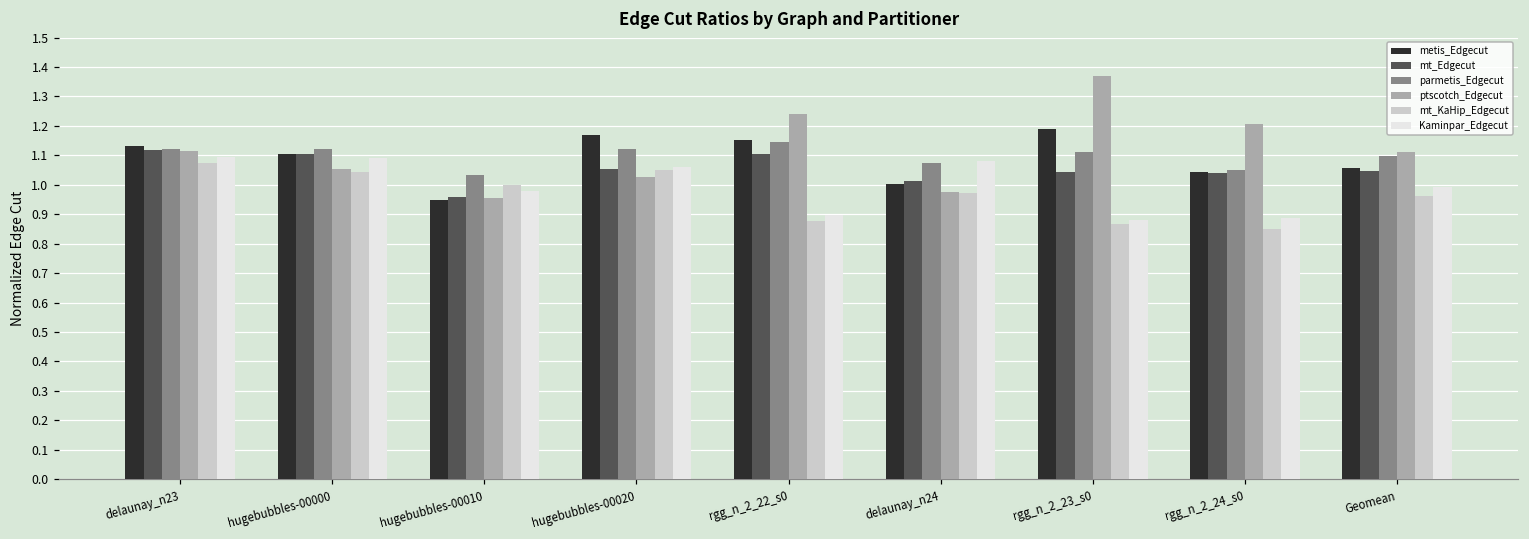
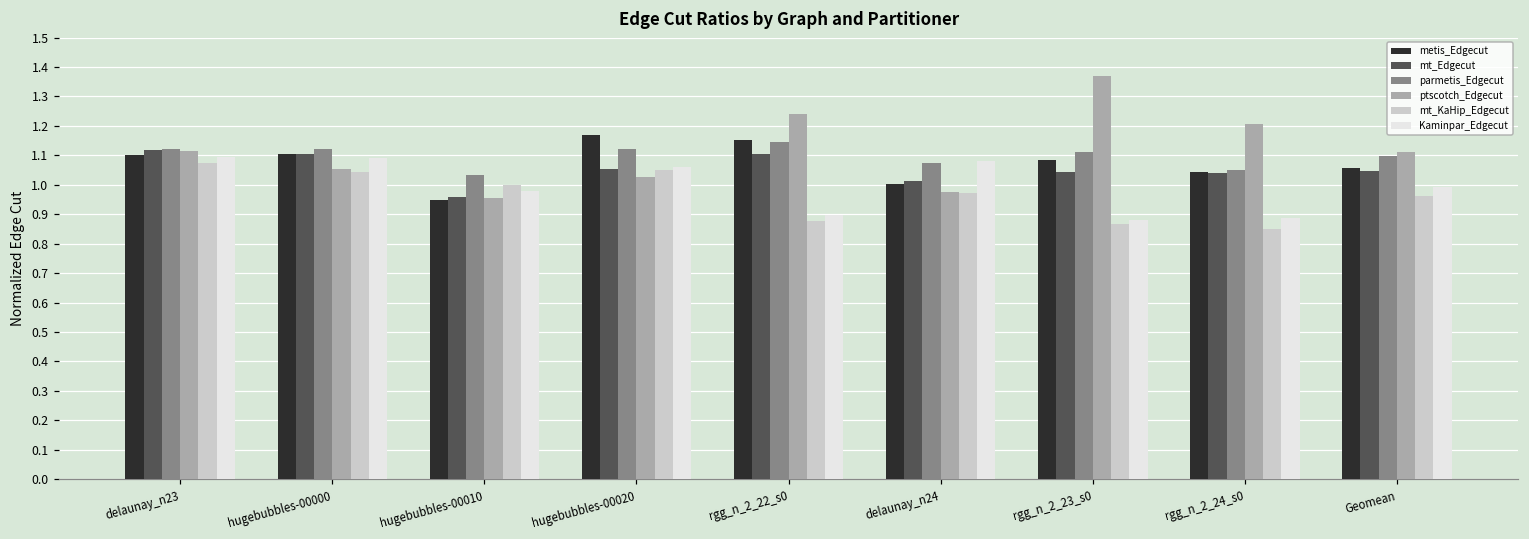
  {
    "metis_Edgecut": {
-     "delaunay_n23": 1.13,
+     "delaunay_n23": 1.10,
      "hugebubbles-00000": 1.11,
      "hugebubbles-00010": 0.95,
      "hugebubbles-00020": 1.17,
      "rgg_n_2_22_s0": 1.15,
      "delaunay_n24": 1.00,
-     "rgg_n_2_23_s0": 1.19,
+     "rgg_n_2_23_s0": 1.08,
      "rgg_n_2_24_s0": 1.04,
      "Geomean": 1.06
    },
    "mt_Edgecut": {
      "delaunay_n23": 1.12,
      "hugebubbles-00000": 1.10,
      "hugebubbles-00010": 0.96,
      "hugebubbles-00020": 1.05,
      "rgg_n_2_22_s0": 1.11,
      "delaunay_n24": 1.01,
      "rgg_n_2_23_s0": 1.04,
      "rgg_n_2_24_s0": 1.04,
      "Geomean": 1.05
    }
  }
